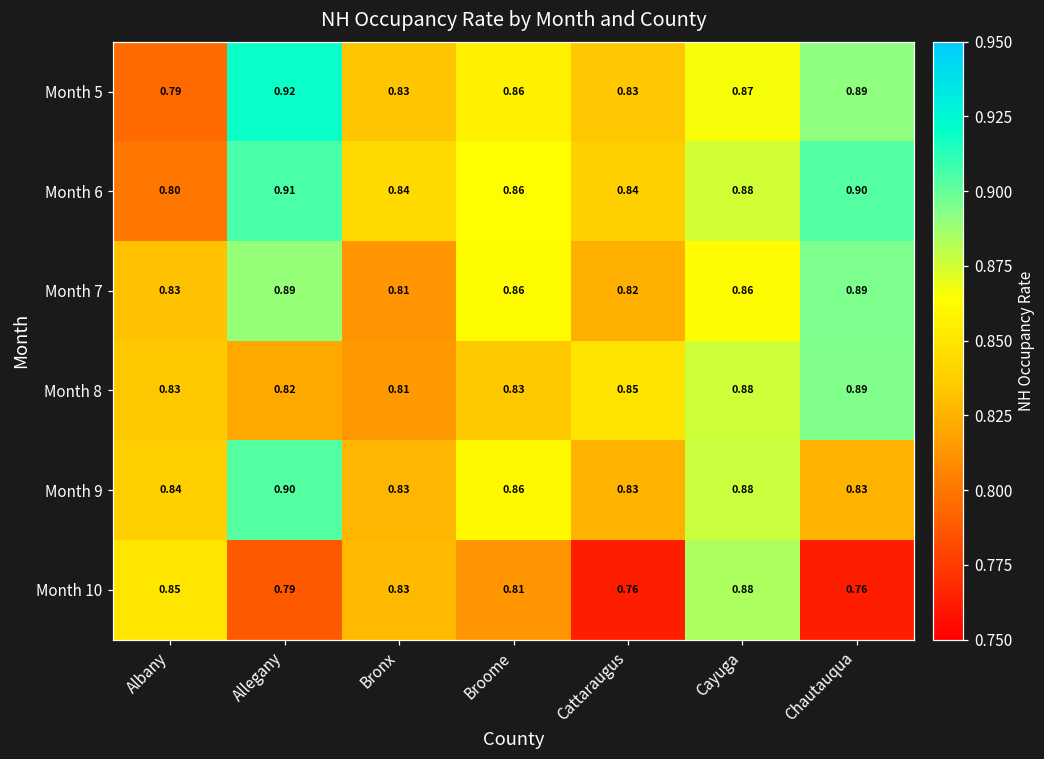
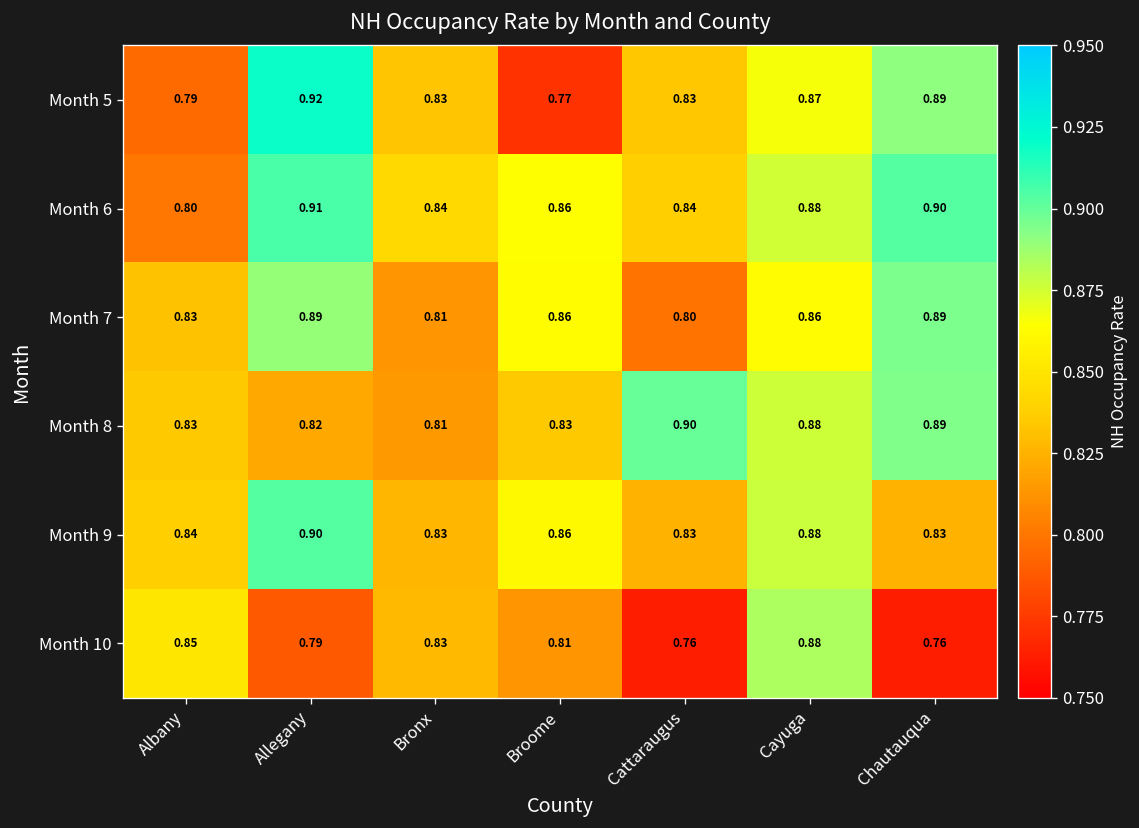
  {
    "Month 5": {
      "Albany": 0.79,
      "Allegany": 0.92,
      "Bronx": 0.83,
-     "Broome": 0.86,
+     "Broome": 0.77,
      "Cattaraugus": 0.83,
      "Cayuga": 0.87,
      "Chautauqua": 0.89
    },
    "Month 6": {
      "Albany": 0.80,
      "Allegany": 0.91,
      "Bronx": 0.84,
      "Broome": 0.86,
      "Cattaraugus": 0.84,
      "Cayuga": 0.88,
      "Chautauqua": 0.90
    },
    "Month 7": {
      "Albany": 0.83,
      "Allegany": 0.89,
      "Bronx": 0.81,
      "Broome": 0.86,
-     "Cattaraugus": 0.82,
+     "Cattaraugus": 0.80,
      "Cayuga": 0.86,
      "Chautauqua": 0.89
    },
    "Month 8": {
      "Albany": 0.83,
      "Allegany": 0.82,
      "Bronx": 0.81,
      "Broome": 0.83,
-     "Cattaraugus": 0.85,
+     "Cattaraugus": 0.90,
      "Cayuga": 0.88,
      "Chautauqua": 0.89
    },
    "Month 9": {
      "Albany": 0.84,
      "Allegany": 0.90,
      "Bronx": 0.83,
      "Broome": 0.86,
      "Cattaraugus": 0.83,
      "Cayuga": 0.88,
      "Chautauqua": 0.83
    },
    "Month 10": {
      "Albany": 0.85,
      "Allegany": 0.79,
      "Bronx": 0.83,
      "Broome": 0.81,
      "Cattaraugus": 0.76,
      "Cayuga": 0.88,
      "Chautauqua": 0.76
    }
  }
